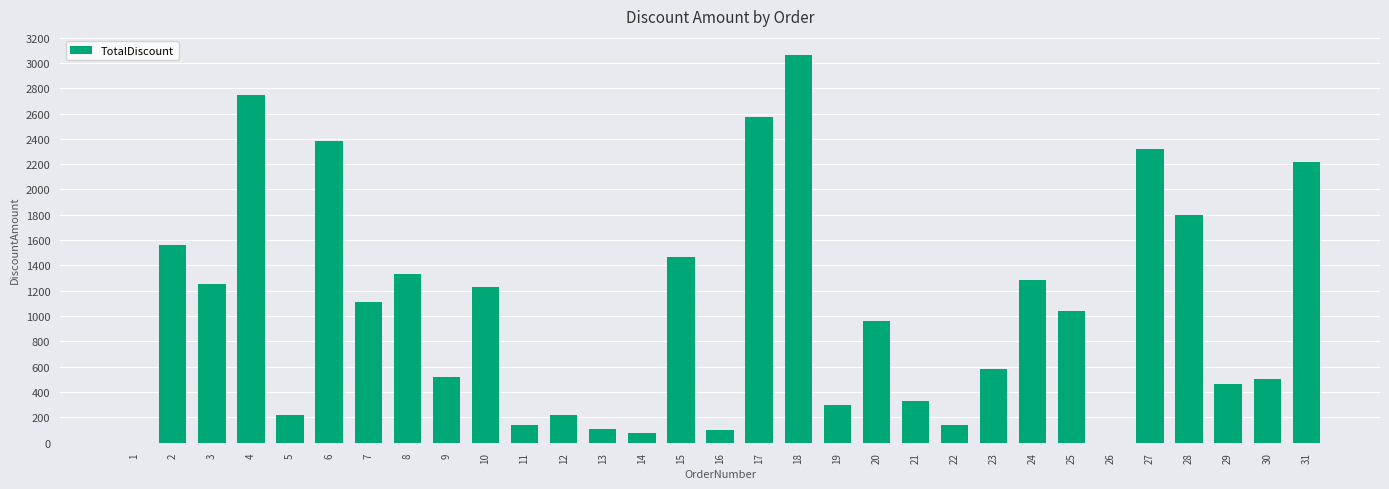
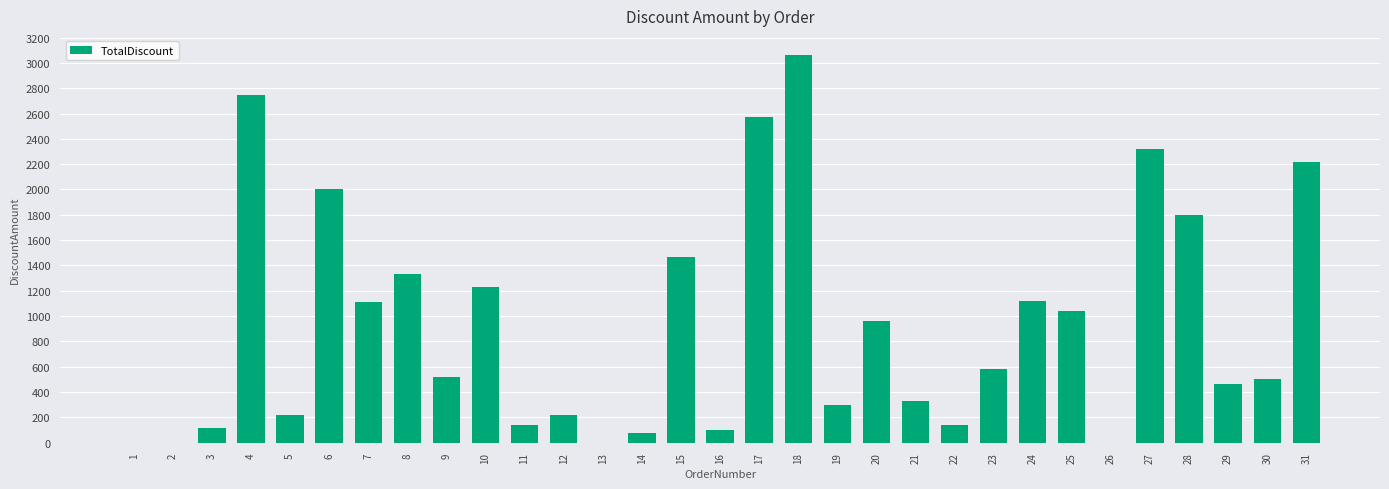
  {
    "1": 0,
-   "2": 1560,
-   "3": 1250,
+   "2": 0,
+   "3": 120,
    "4": 2750,
    "5": 220,
-   "6": 2380,
+   "6": 2000,
    "7": 1110,
    "8": 1330,
    "9": 520,
    "10": 1230,
    "11": 140,
    "12": 220,
-   "13": 110,
+   "13": 0,
    "14": 80,
    "15": 1470,
    "16": 100,
    "17": 2580,
    "18": 3060,
    "19": 300,
    "20": 960,
    "21": 330,
    "22": 140,
    "23": 580,
-   "24": 1290,
+   "24": 1120,
    "25": 1040,
    "26": 0,
    "27": 2320,
    "28": 1800,
    "29": 460,
    "30": 500,
    "31": 2220
  }
